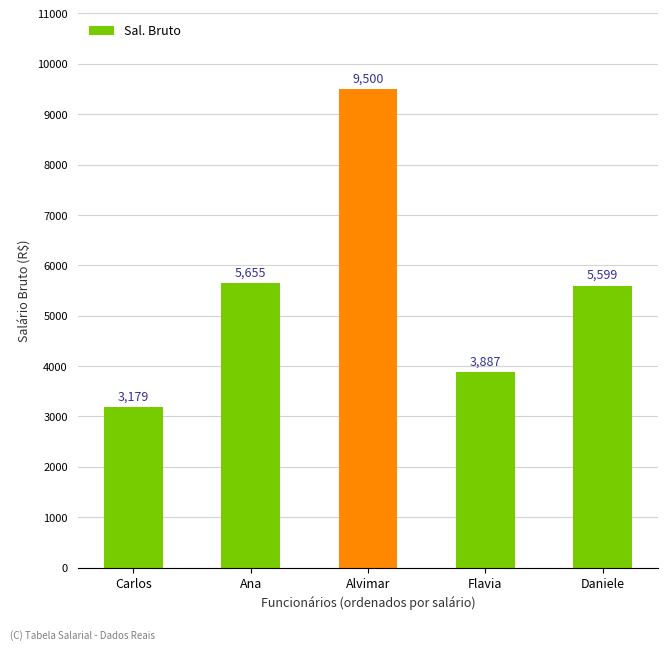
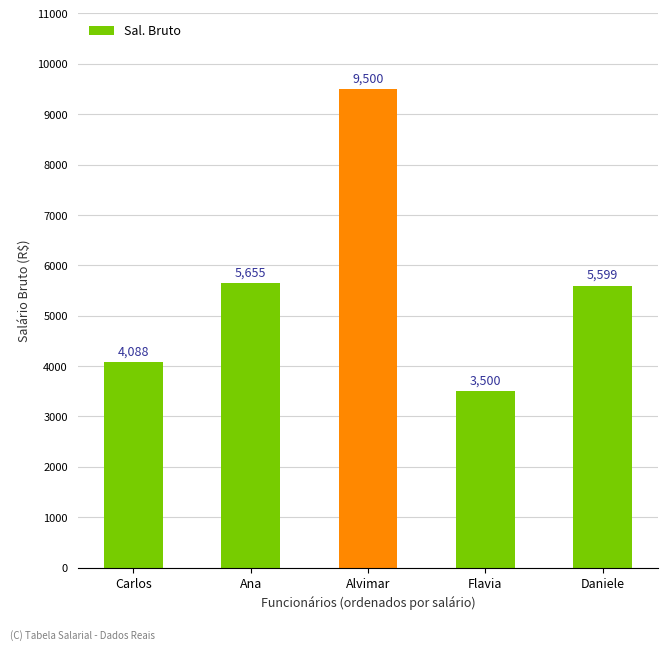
  {
-   "Carlos": "3,179",
+   "Carlos": "4,088",
    "Ana": "5,655",
    "Alvimar": "9,500",
-   "Flavia": "3,887",
+   "Flavia": "3,500",
    "Daniele": "5,599"
  }
